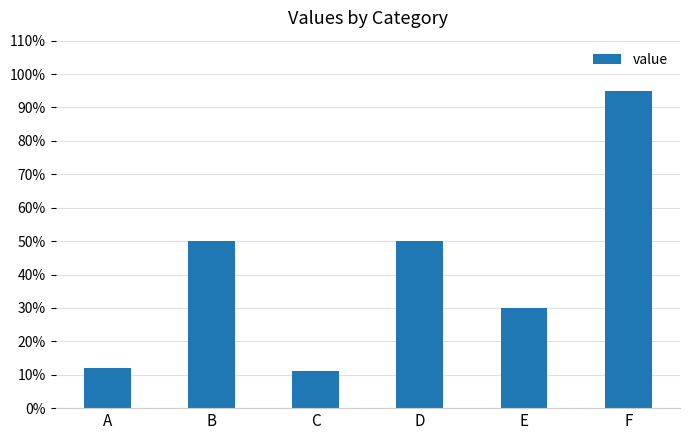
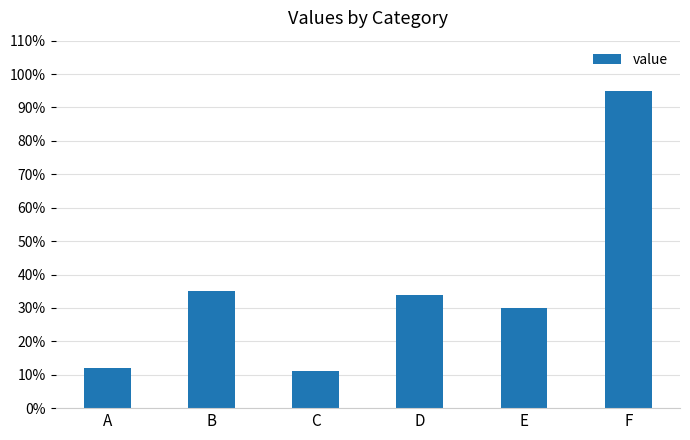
  {
    "A": "12%",
-   "B": "50%",
+   "B": "35%",
    "C": "11%",
-   "D": "50%",
+   "D": "34%",
    "E": "30%",
    "F": "95%"
  }
